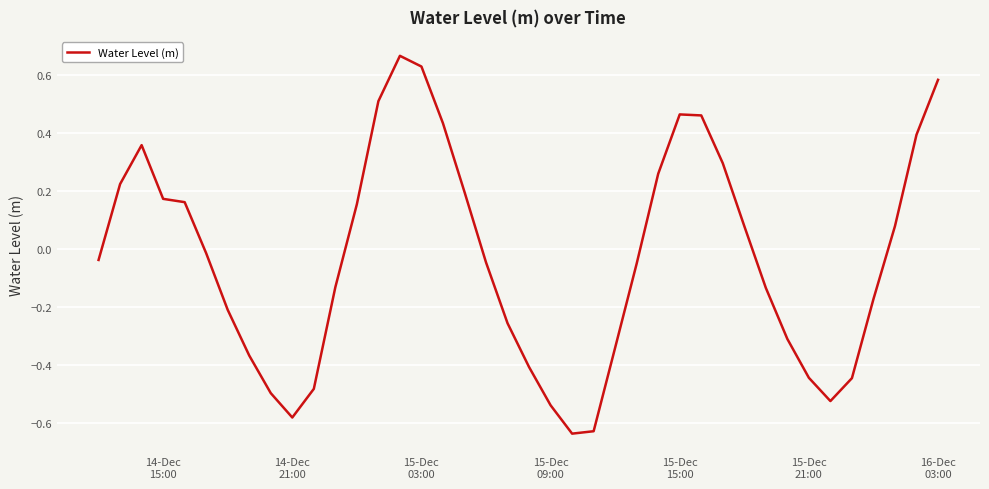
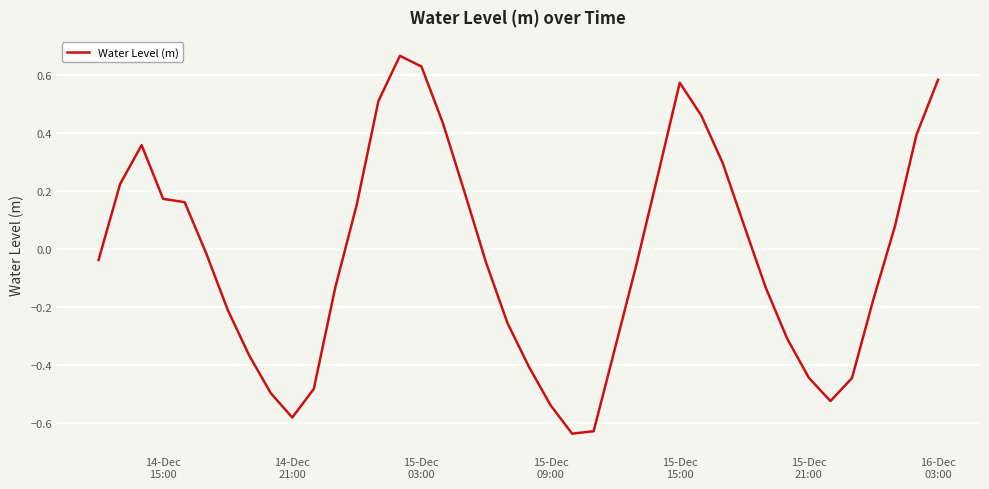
  {
    "14-Dec 15:00": 0.17,
    "14-Dec 21:00": -0.58,
    "15-Dec 03:00": 0.63,
    "15-Dec 09:00": -0.54,
-   "15-Dec 15:00": 0.46,
+   "15-Dec 15:00": 0.57,
    "15-Dec 21:00": -0.44,
    "16-Dec 03:00": 0.58
  }
